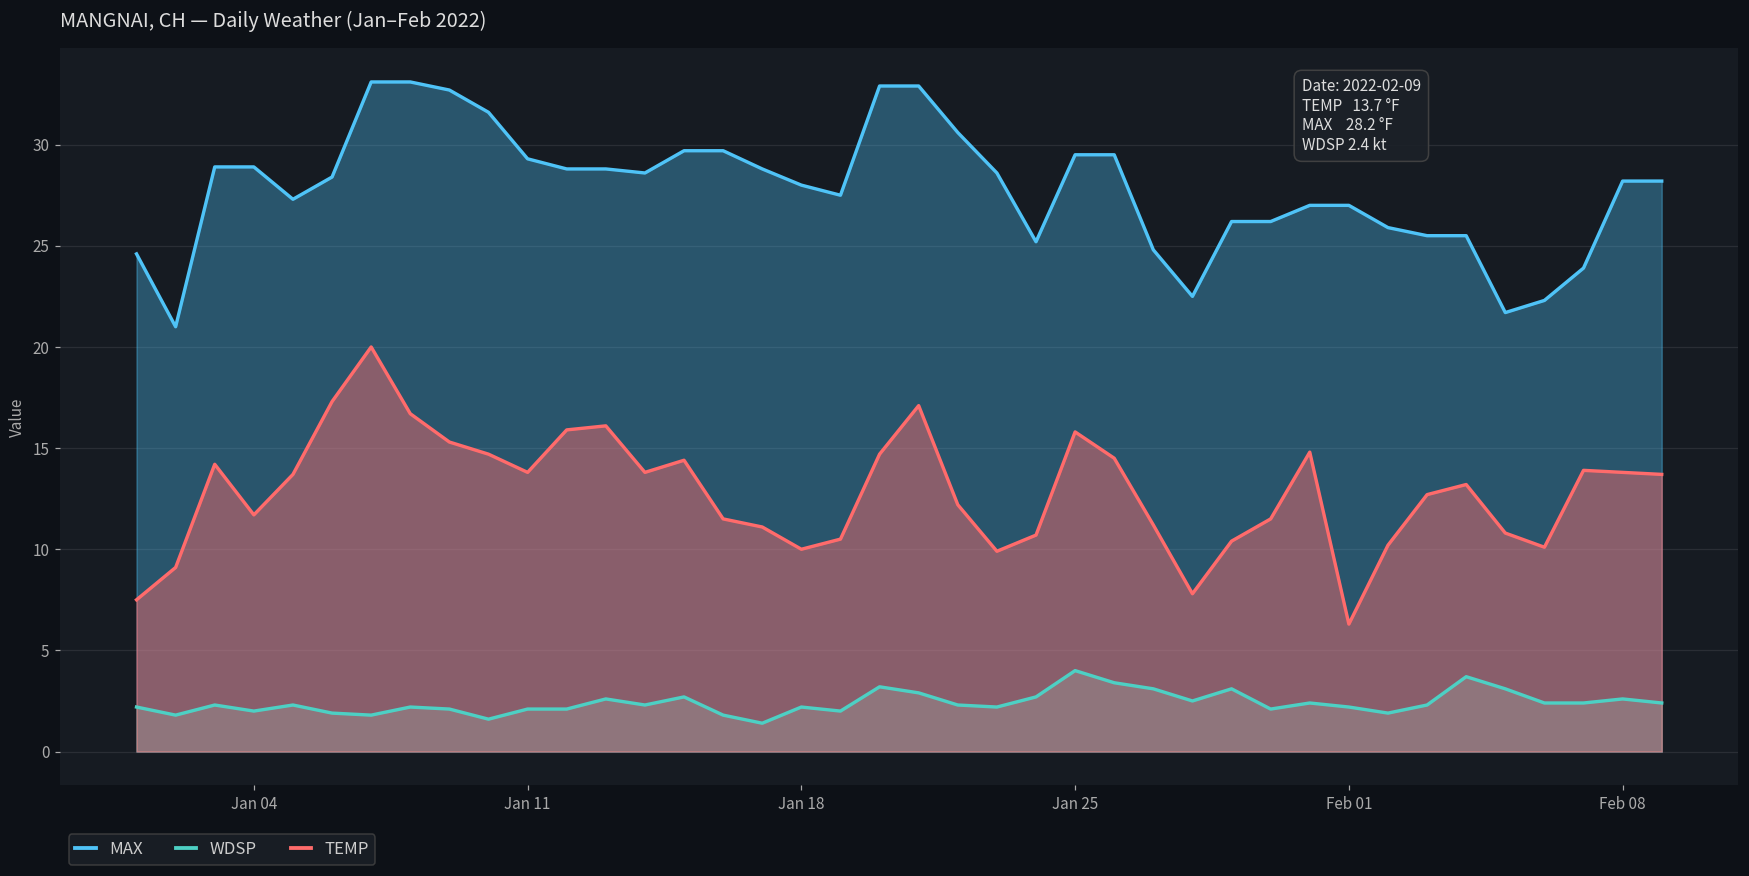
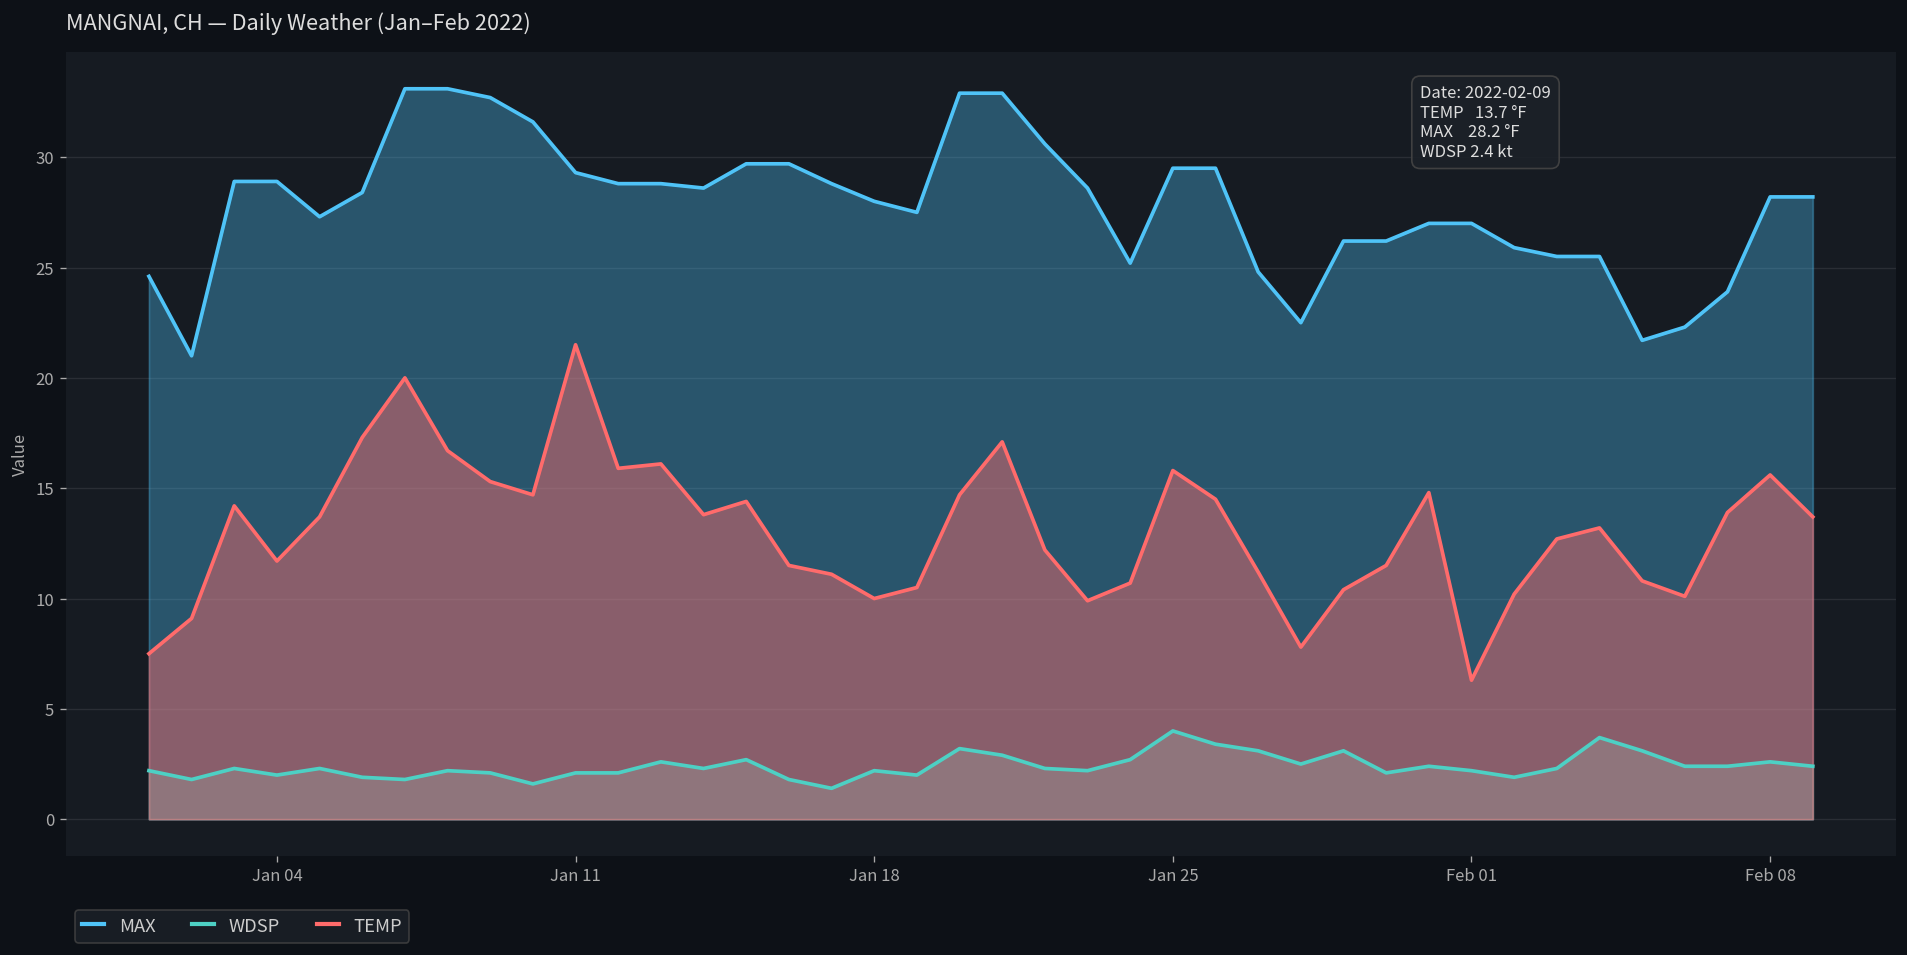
  {
    "TEMP": {
      "Jan 04": 11.7,
-     "Jan 11": 13.8,
+     "Jan 11": 21.5,
      "Jan 18": 10.0,
      "Jan 25": 15.8,
      "Feb 01": 6.3,
-     "Feb 08": 13.8
+     "Feb 08": 15.6
    }
  }
